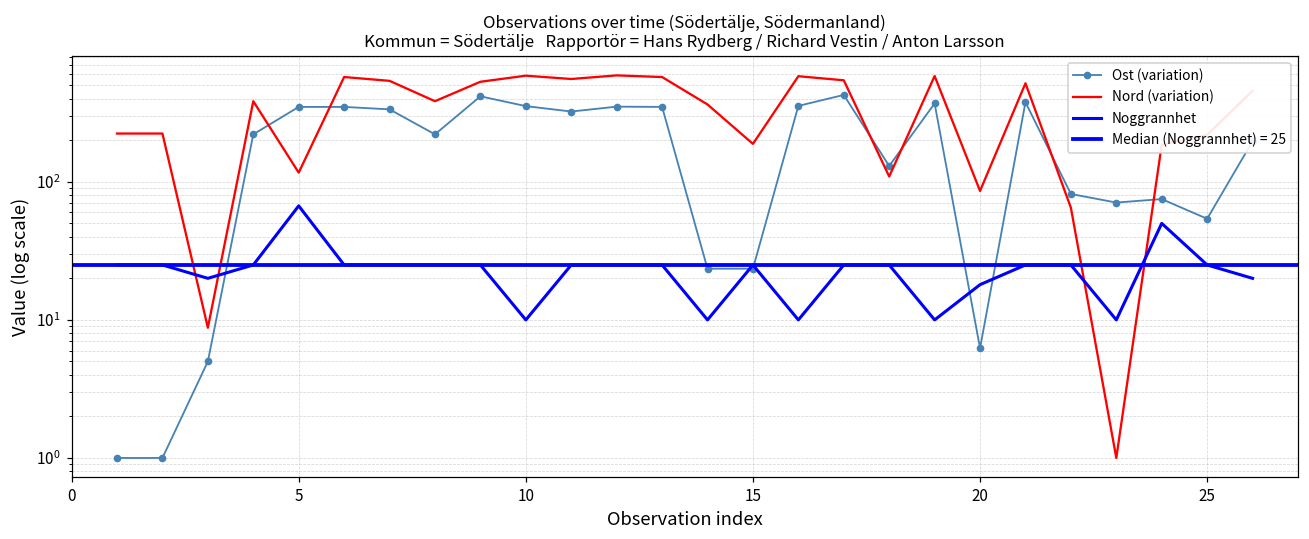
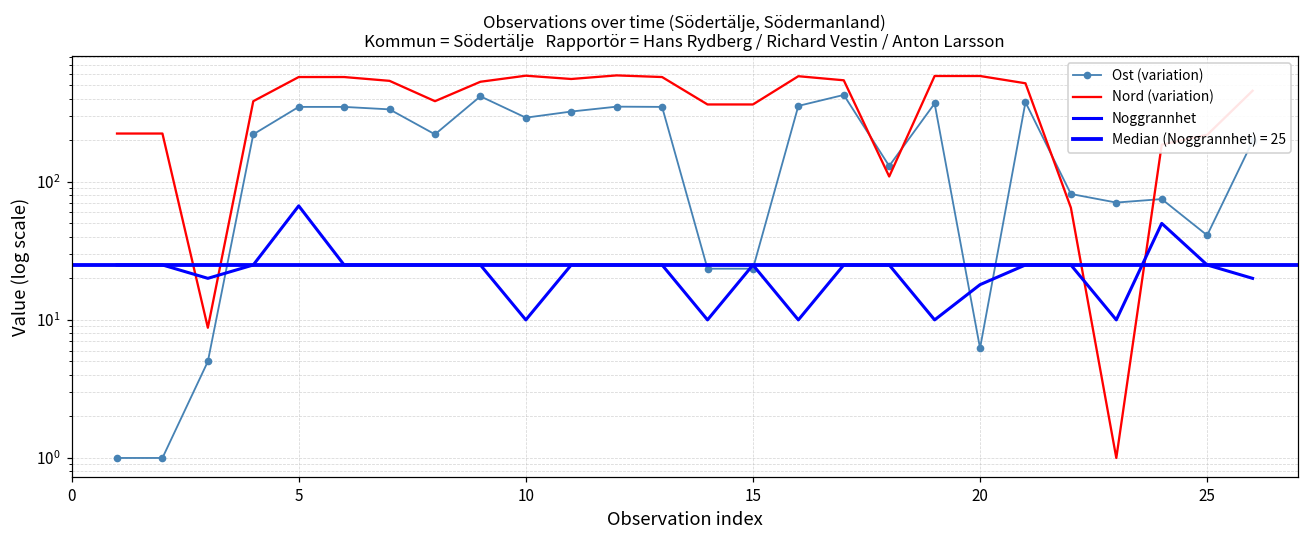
  {
    "Ost (variation)": {
      "5": 350,
-     "10": 350,
+     "10": 290,
      "15": 23,
      "20": 6,
-     "25": 54
+     "25": 41
    },
    "Nord (variation)": {
-     "5": 120,
+     "5": 600,
      "10": 600,
-     "15": 190,
-     "20": 90
+     "15": 360,
+     "20": 600
    },
    "Noggrannhet": {
      "5": 70,
      "10": 10,
      "15": 25,
      "20": 18,
      "25": 25
    }
  }
